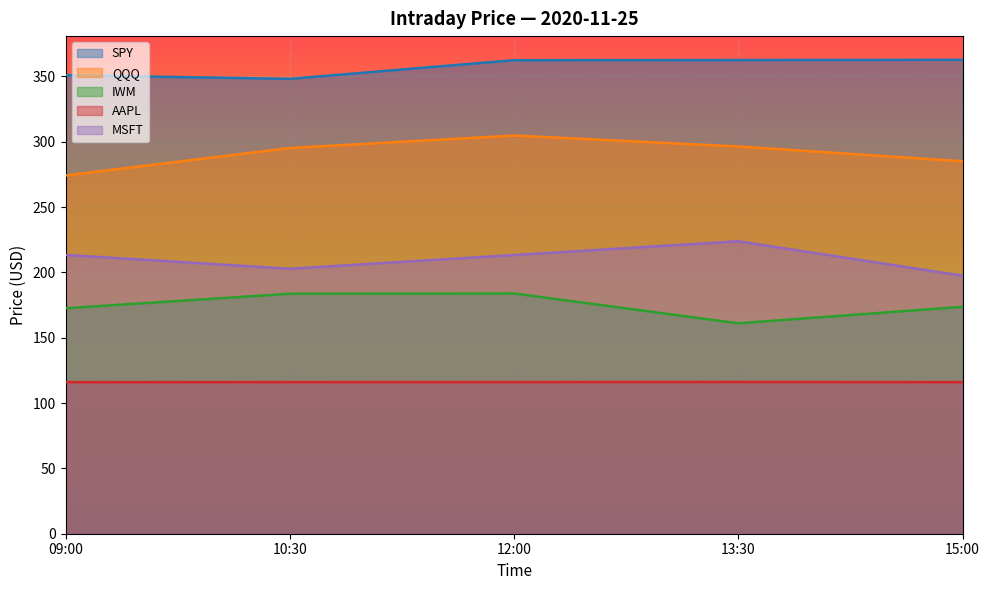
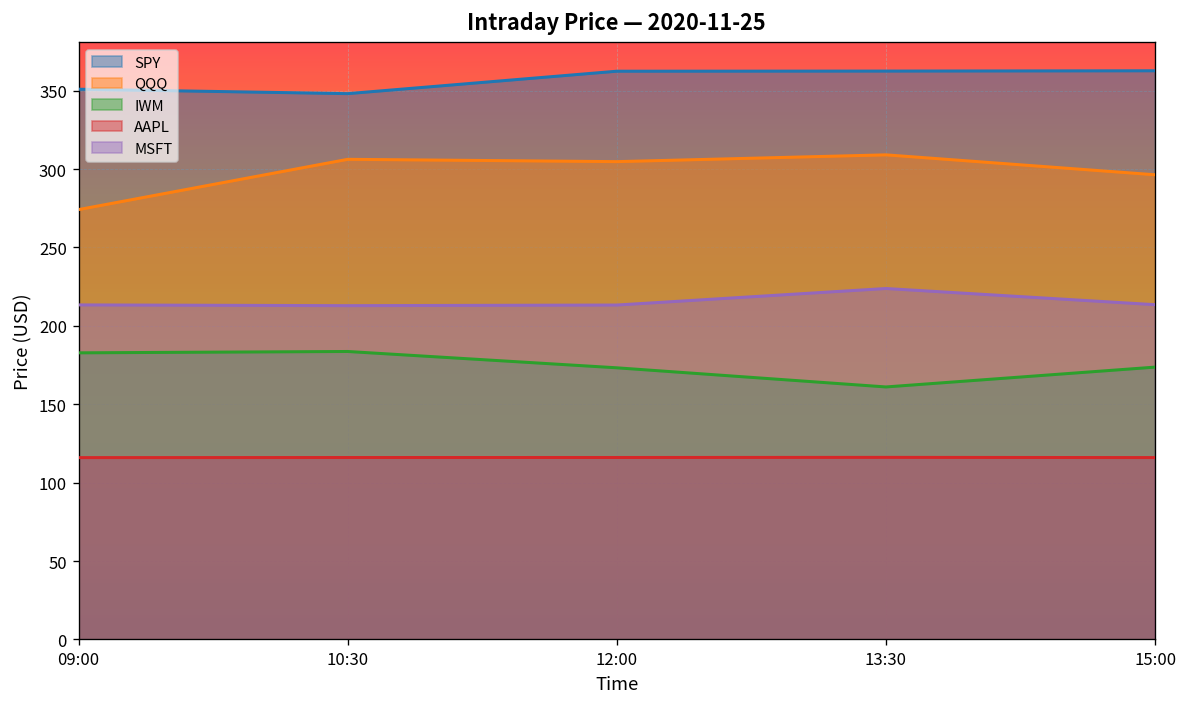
  {
    "SPY": {
      "09:00": 351,
      "10:30": 348,
      "12:00": 362,
      "13:30": 362,
      "15:00": 363
    },
    "QQQ": {
      "09:00": 274,
-     "10:30": 295,
+     "10:30": 306,
      "12:00": 305,
-     "13:30": 296,
-     "15:00": 285
+     "13:30": 309,
+     "15:00": 296
    },
    "IWM": {
-     "09:00": 173,
+     "09:00": 183,
      "10:30": 184,
-     "12:00": 184,
+     "12:00": 173,
      "13:30": 161,
      "15:00": 174
    },
    "AAPL": {
      "09:00": 116,
      "10:30": 116,
      "12:00": 116,
      "13:30": 116,
      "15:00": 116
    },
    "MSFT": {
      "09:00": 213,
-     "10:30": 203,
+     "10:30": 213,
      "12:00": 213,
      "13:30": 224,
-     "15:00": 197
+     "15:00": 213
    }
  }
